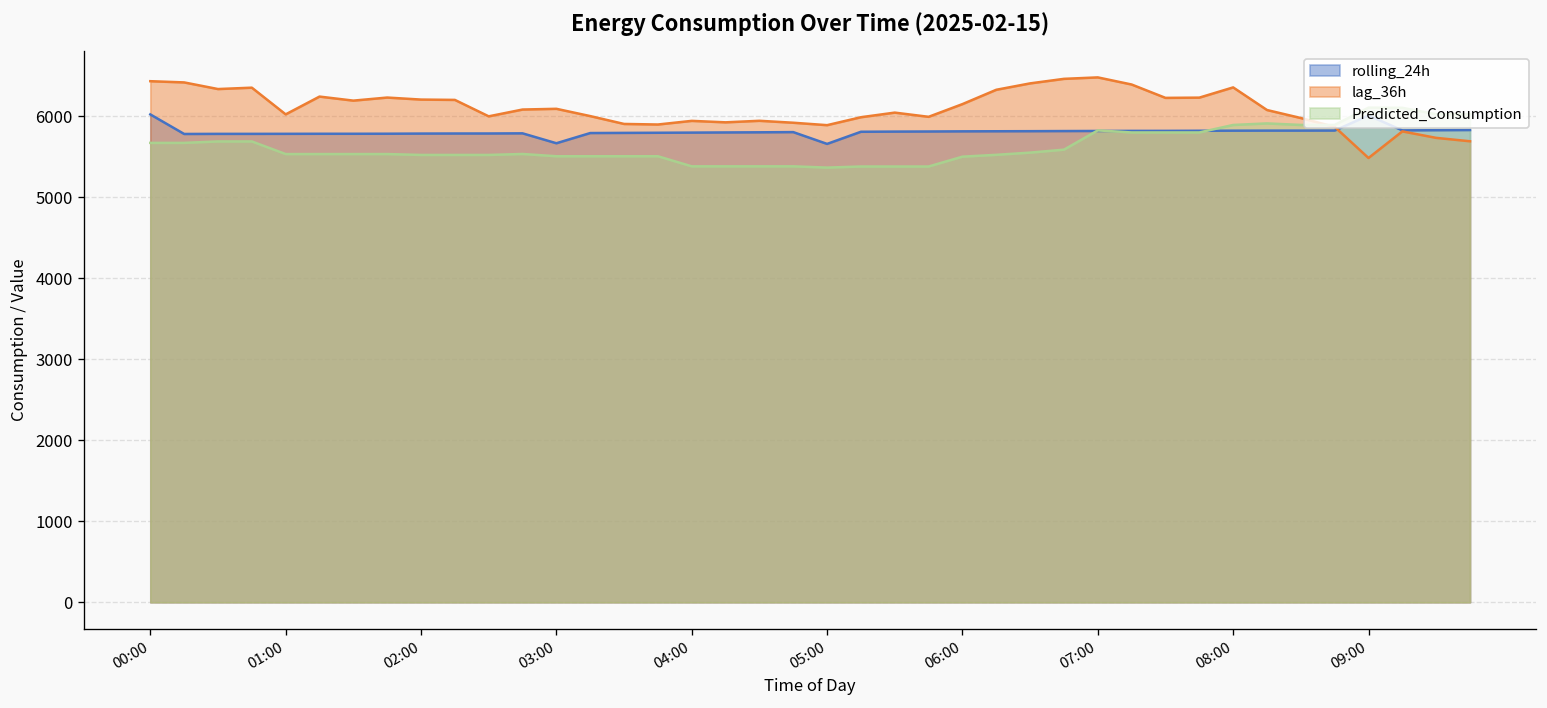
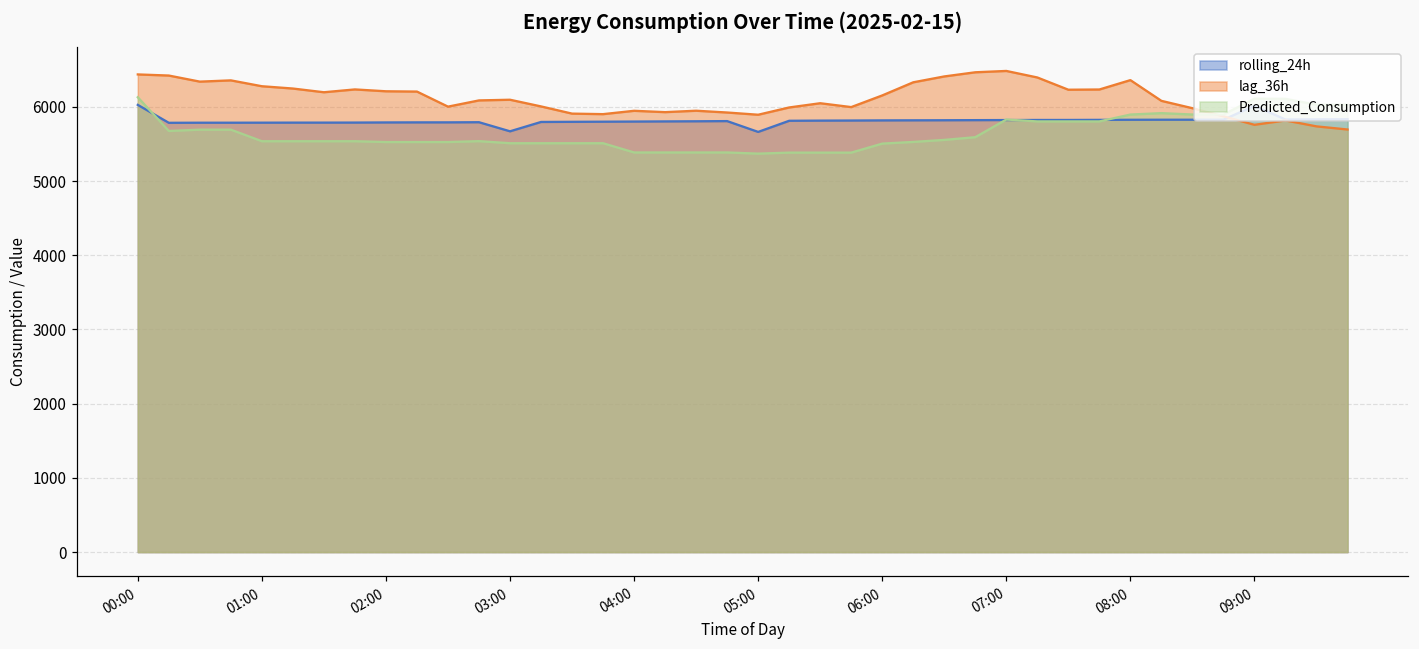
  {
    "rolling_24h": {
      "00:00": 6000,
      "01:00": 5800,
      "02:00": 5800,
      "03:00": 5700,
      "04:00": 5800,
      "05:00": 5700,
      "06:00": 5800,
      "08:00": 5800
    },
    "lag_36h": {
      "00:00": 6400,
-     "01:00": 6000,
+     "01:00": 6300,
      "02:00": 6200,
      "03:00": 6100,
      "04:00": 5900,
      "05:00": 5900,
      "06:00": 6200,
      "07:00": 6500,
      "08:00": 6400,
-     "09:00": 5500
+     "09:00": 5800
    },
    "Predicted_Consumption": {
-     "00:00": 5700,
+     "00:00": 6100,
      "01:00": 5500,
      "02:00": 5500,
      "03:00": 5500,
      "04:00": 5400,
      "05:00": 5400,
      "06:00": 5500,
      "08:00": 5900
    }
  }
